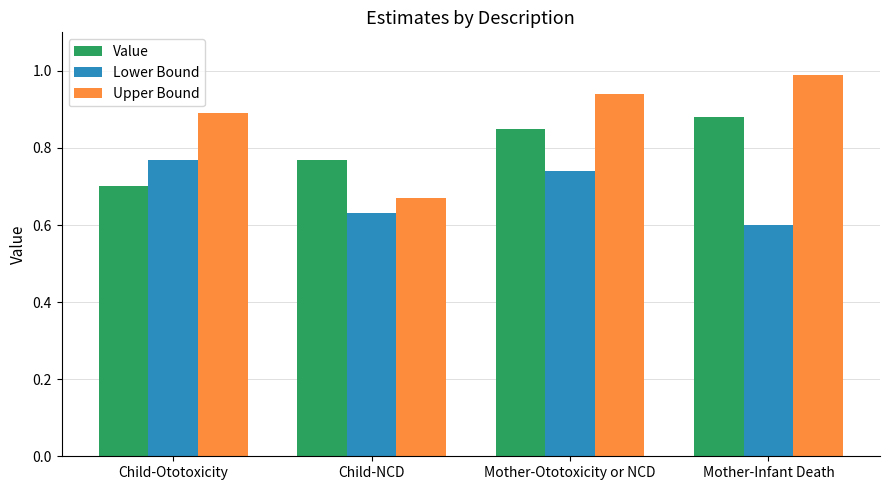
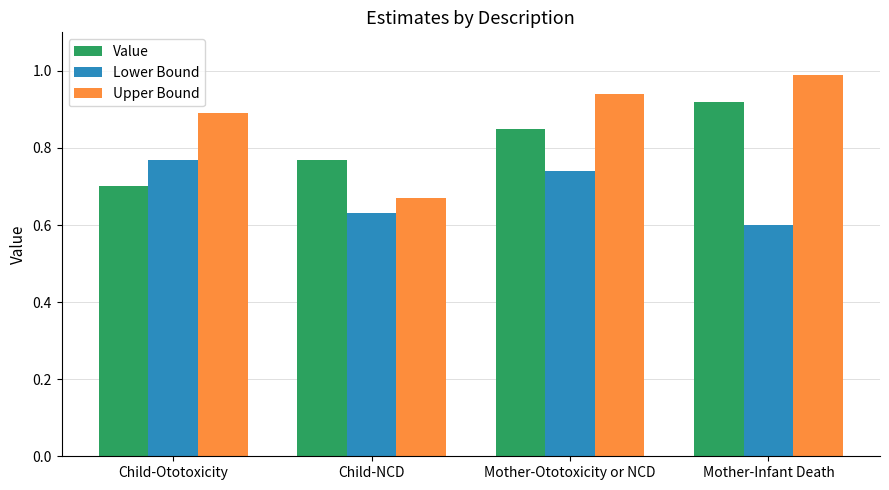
  {
    "Value": {
      "Child-Ototoxicity": 0.70,
      "Child-NCD": 0.77,
      "Mother-Ototoxicity or NCD": 0.85,
-     "Mother-Infant Death": 0.88
+     "Mother-Infant Death": 0.92
    },
    "Lower Bound": {
      "Child-Ototoxicity": 0.77,
      "Child-NCD": 0.63,
      "Mother-Ototoxicity or NCD": 0.74,
      "Mother-Infant Death": 0.60
    },
    "Upper Bound": {
      "Child-Ototoxicity": 0.89,
      "Child-NCD": 0.67,
      "Mother-Ototoxicity or NCD": 0.94,
      "Mother-Infant Death": 0.99
    }
  }
